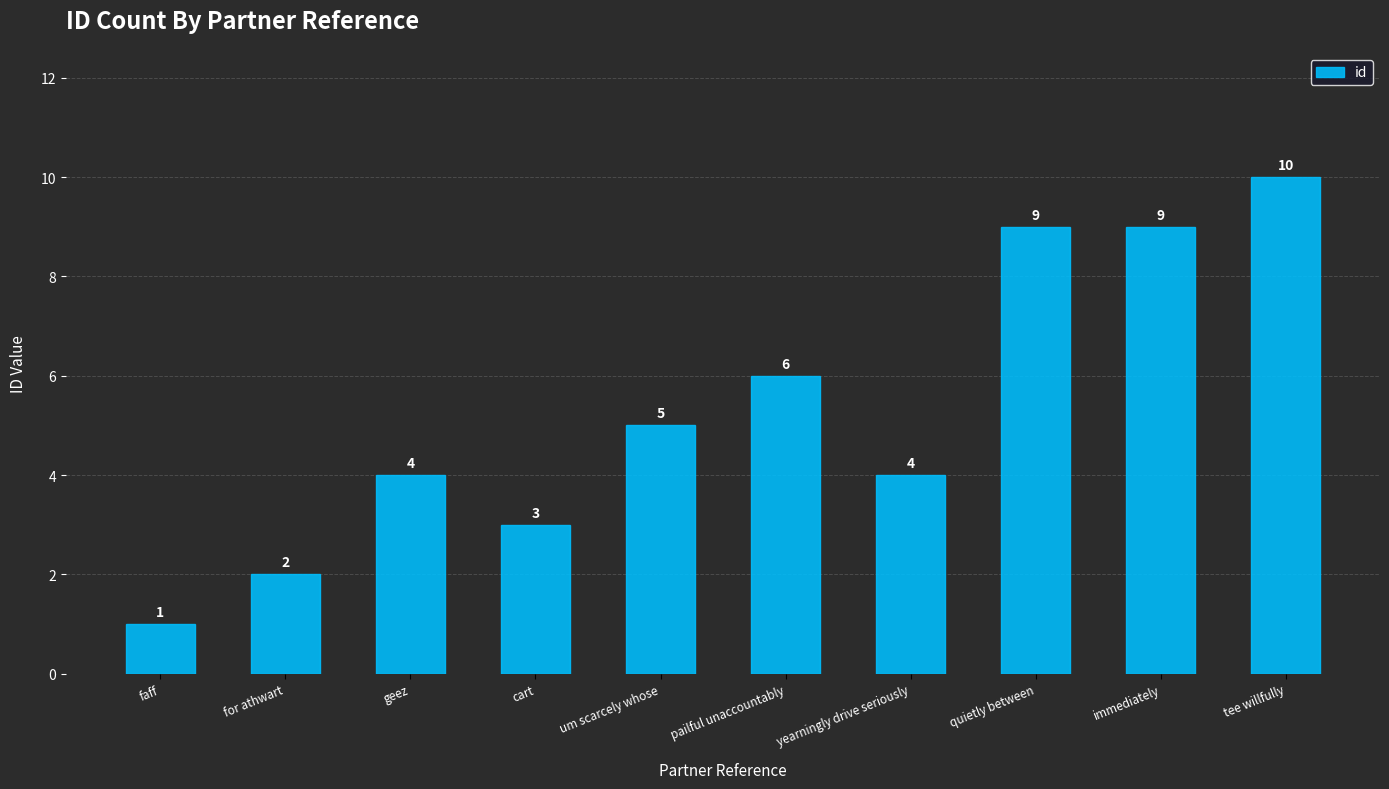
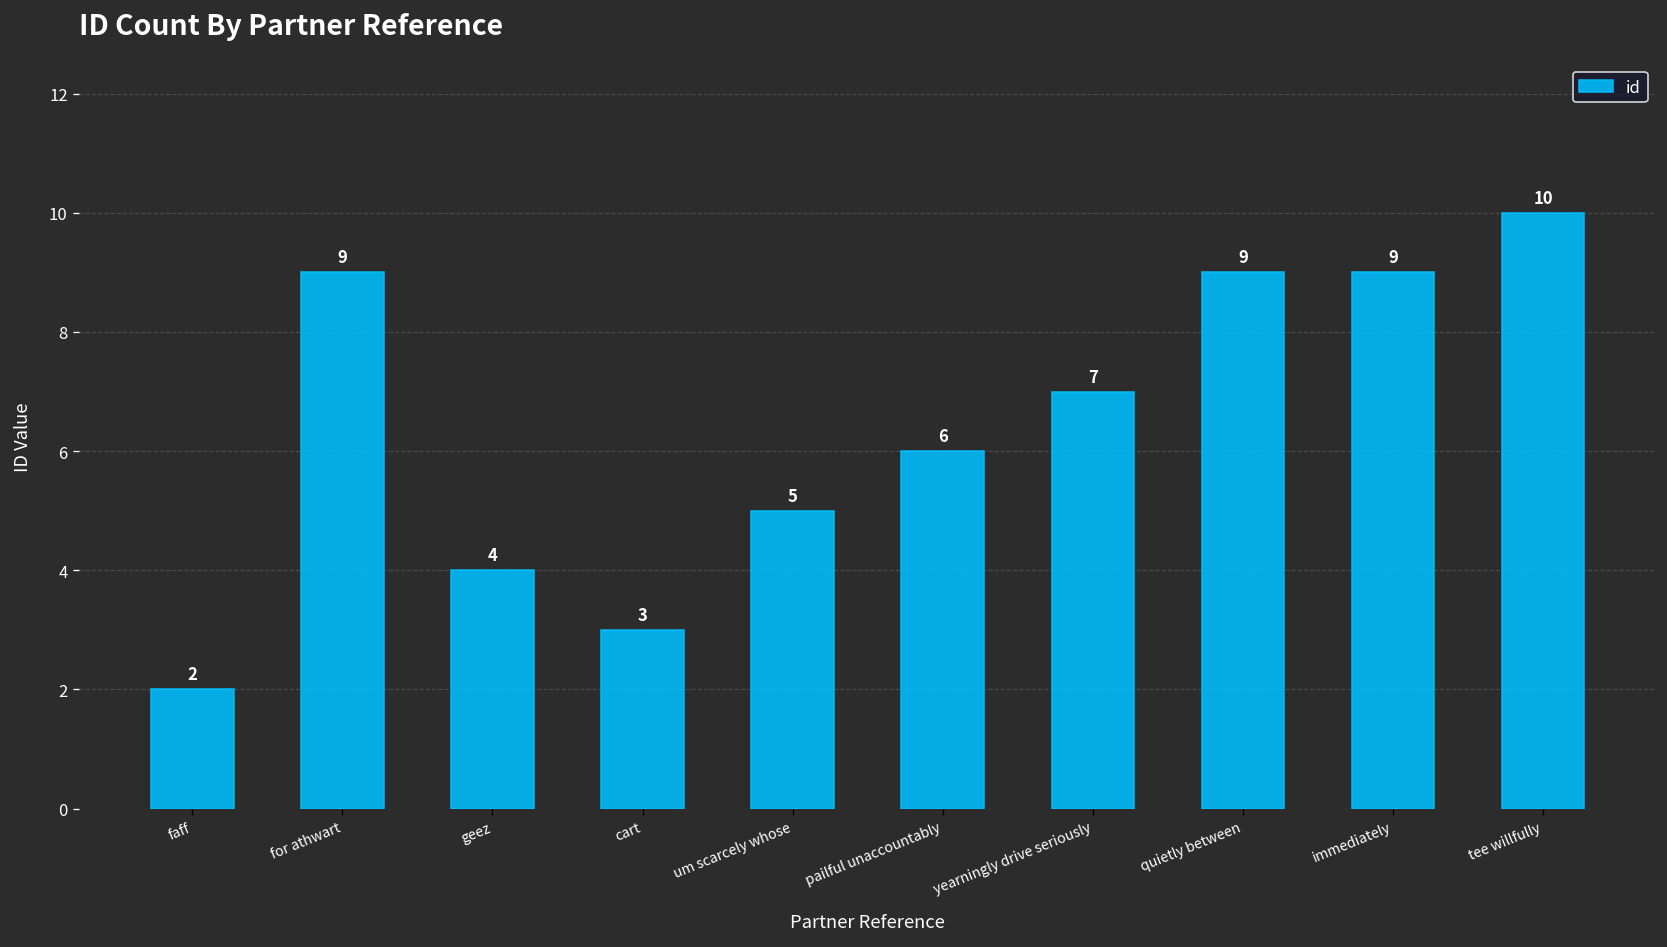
  {
-   "faff": 1,
-   "for athwart": 2,
+   "faff": 2,
+   "for athwart": 9,
    "geez": 4,
    "cart": 3,
    "um scarcely whose": 5,
    "pailful unaccountably": 6,
-   "yearningly drive seriously": 4,
+   "yearningly drive seriously": 7,
    "quietly between": 9,
    "immediately": 9,
    "tee willfully": 10
  }
